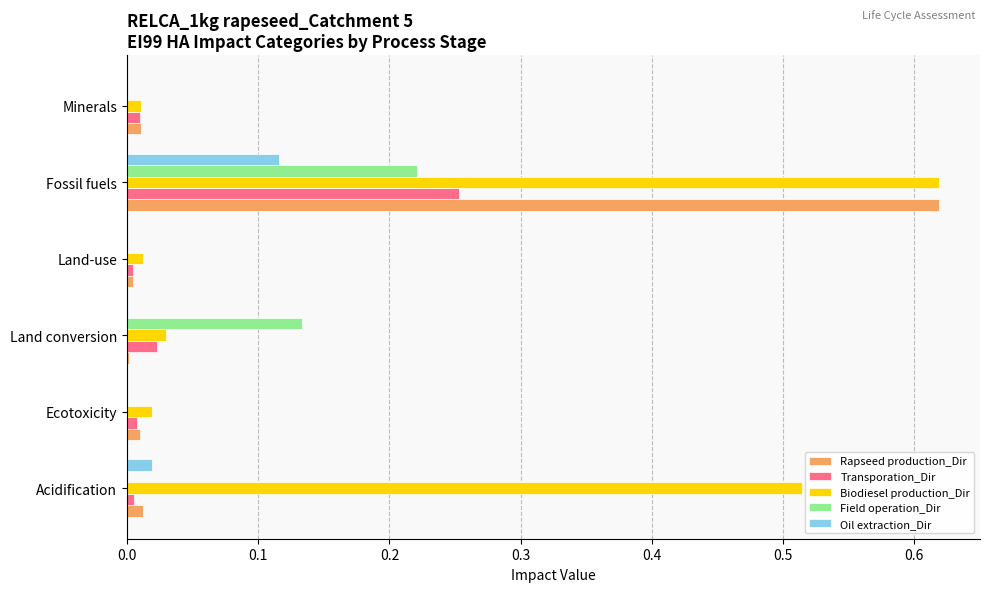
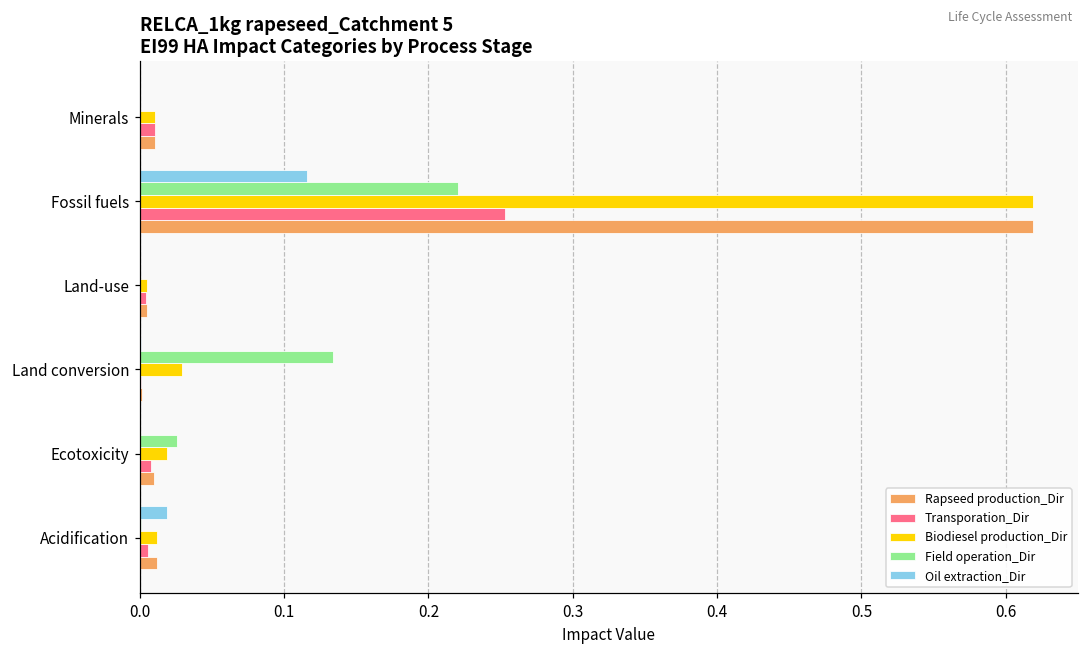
  {
    "Rapseed production_Dir": {
      "Minerals": 0.011,
      "Fossil fuels": 0.619,
      "Land-use": 0.005,
      "Ecotoxicity": 0.010,
      "Acidification": 0.012
    },
    "Transporation_Dir": {
      "Minerals": 0.010,
      "Fossil fuels": 0.253,
      "Land-use": 0.004,
-     "Land conversion": 0.023,
+     "Land conversion": 0.001,
      "Ecotoxicity": 0.008,
      "Acidification": 0.005
    },
    "Biodiesel production_Dir": {
      "Minerals": 0.011,
      "Fossil fuels": 0.619,
-     "Land-use": 0.012,
+     "Land-use": 0.005,
      "Land conversion": 0.029,
      "Ecotoxicity": 0.019,
-     "Acidification": 0.514
+     "Acidification": 0.012
    },
    "Field operation_Dir": {
      "Fossil fuels": 0.221,
      "Land conversion": 0.134,
-     "Ecotoxicity": 0.000
+     "Ecotoxicity": 0.026
    },
    "Oil extraction_Dir": {
      "Fossil fuels": 0.116,
      "Acidification": 0.019
    }
  }
